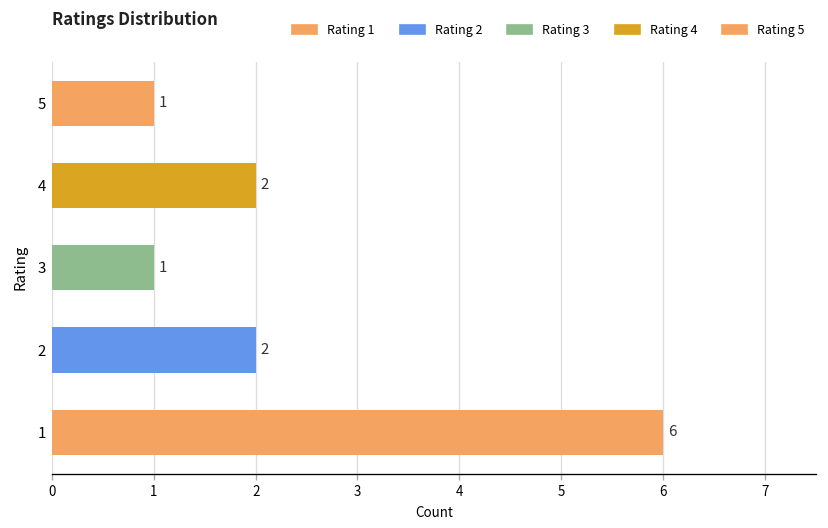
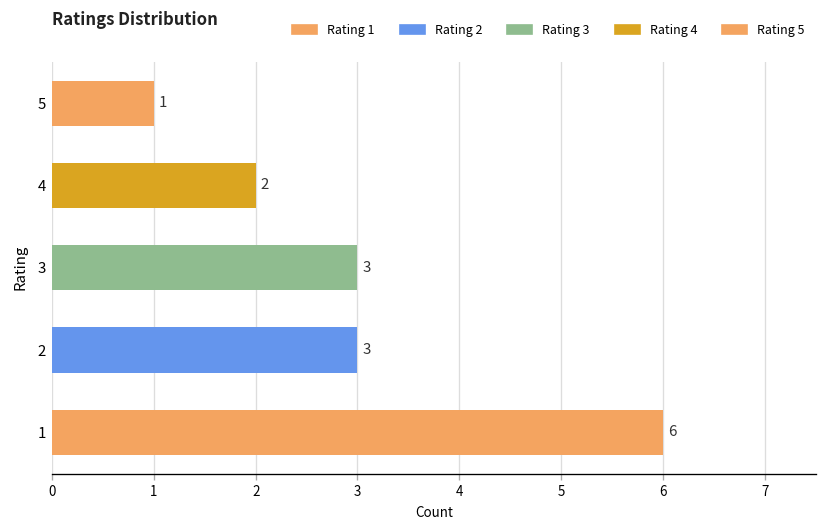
  {
    "5": 1,
    "4": 2,
-   "3": 1,
-   "2": 2,
+   "3": 3,
+   "2": 3,
    "1": 6
  }
